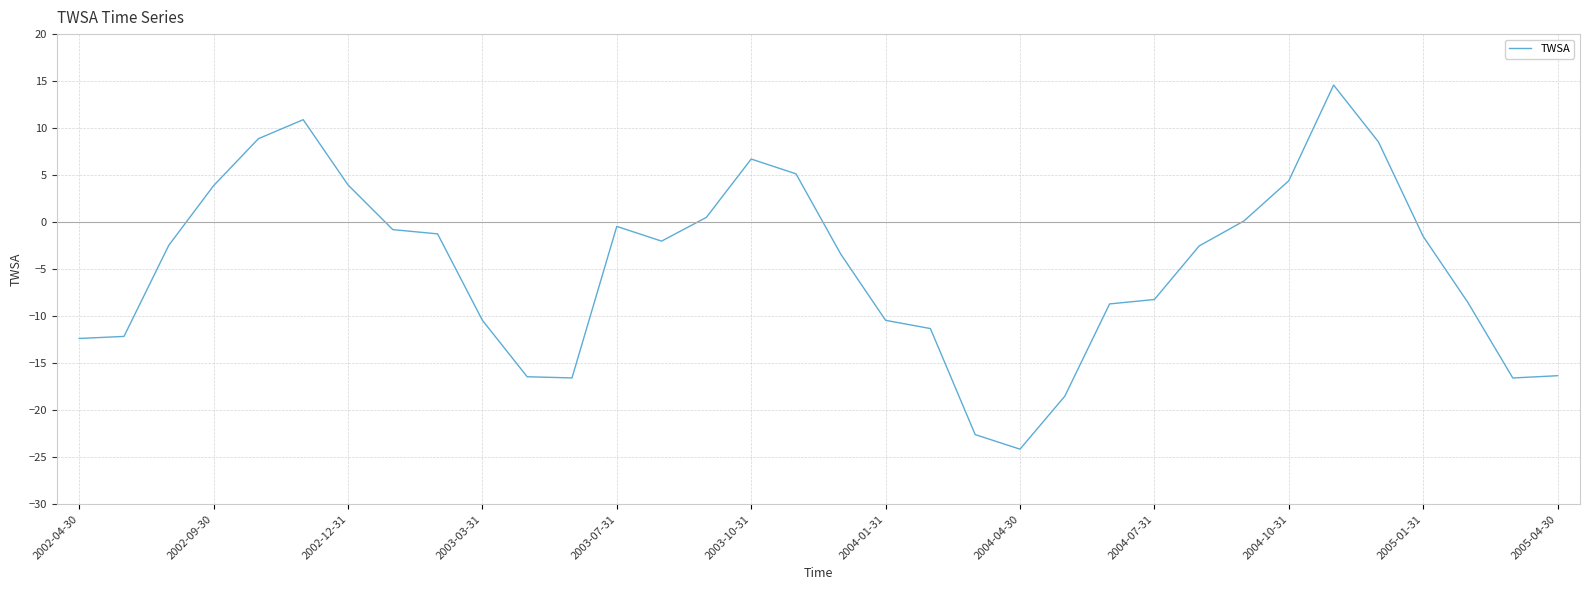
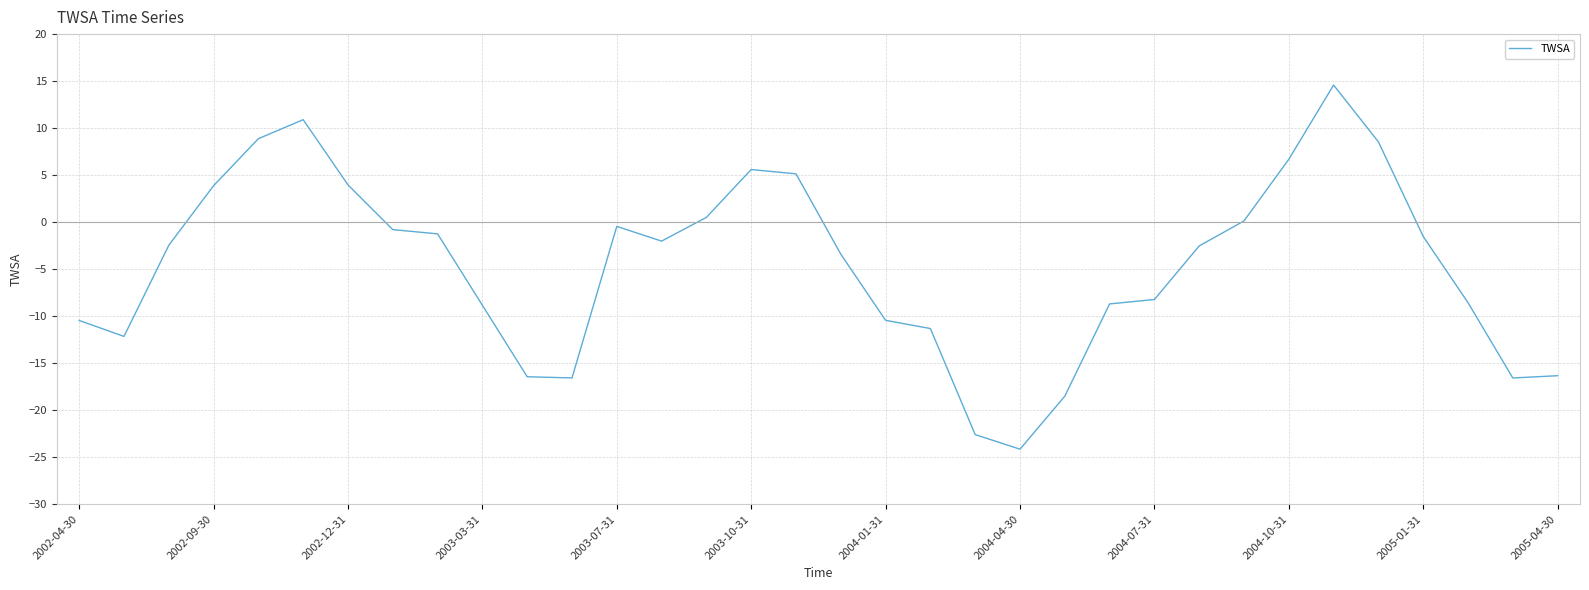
  {
-   "2002-04-30": -12,
+   "2002-04-30": -10,
    "2002-09-30": 4,
    "2002-12-31": 4,
-   "2003-03-31": -10,
+   "2003-03-31": -9,
    "2003-07-31": 0,
-   "2003-10-31": 7,
+   "2003-10-31": 6,
    "2004-01-31": -10,
    "2004-04-30": -24,
    "2004-07-31": -8,
-   "2004-10-31": 4,
+   "2004-10-31": 7,
    "2005-01-31": -2,
    "2005-04-30": -16
  }
